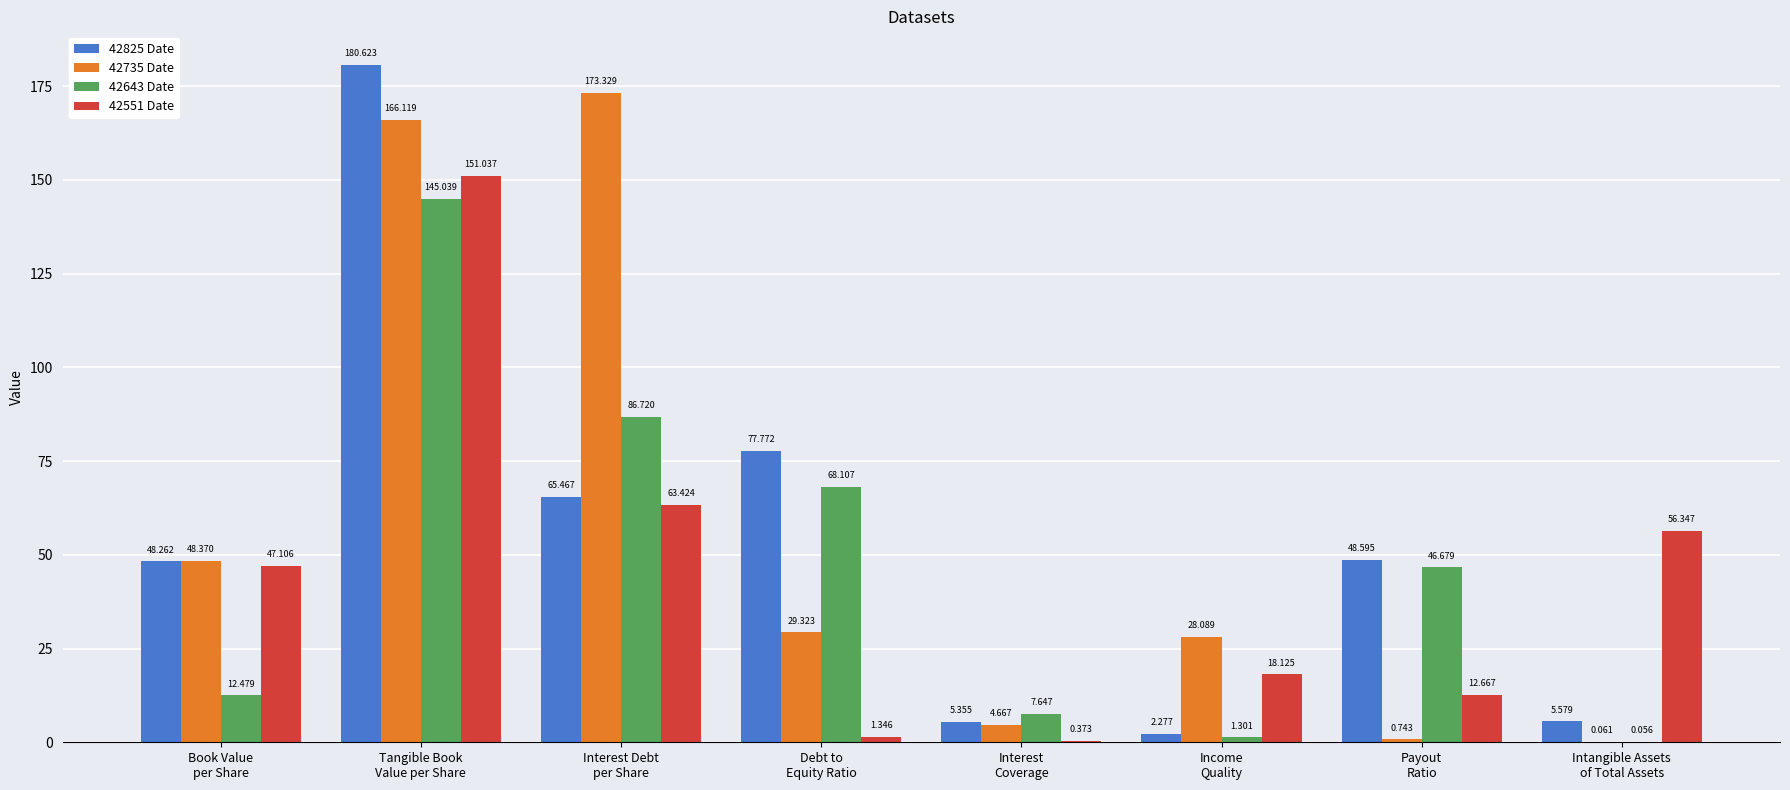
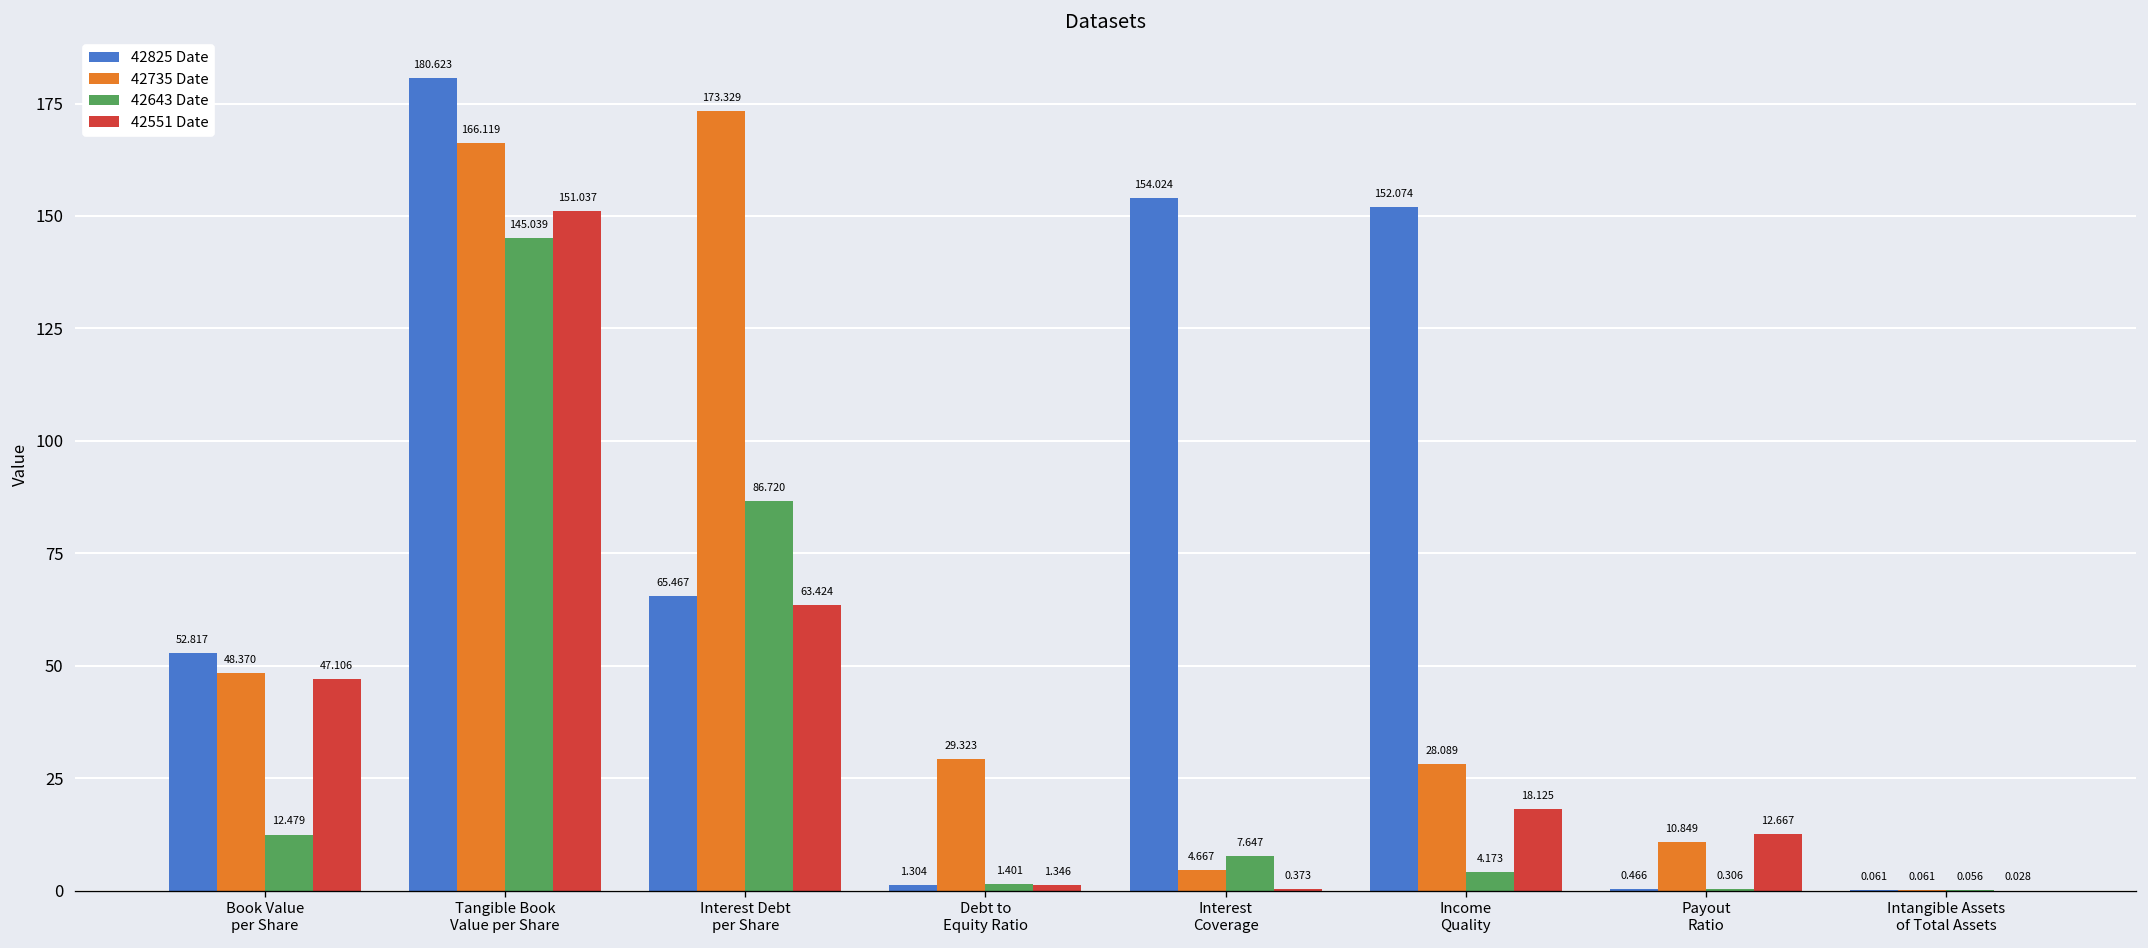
  {
    "42825 Date": {
-     "Book Value per Share": 48.262,
+     "Book Value per Share": 52.817,
      "Tangible Book Value per Share": 180.623,
      "Interest Debt per Share": 65.467,
-     "Debt to Equity Ratio": 77.772,
-     "Interest Coverage": 5.355,
-     "Income Quality": 2.277,
-     "Payout Ratio": 48.595,
-     "Intangible Assets of Total Assets": 5.579
+     "Debt to Equity Ratio": 1.304,
+     "Interest Coverage": 154.024,
+     "Income Quality": 152.074,
+     "Payout Ratio": 0.466,
+     "Intangible Assets of Total Assets": 0.061
    },
    "42735 Date": {
      "Book Value per Share": 48.370,
      "Tangible Book Value per Share": 166.119,
      "Interest Debt per Share": 173.329,
      "Debt to Equity Ratio": 29.323,
      "Interest Coverage": 4.667,
      "Income Quality": 28.089,
-     "Payout Ratio": 0.743,
+     "Payout Ratio": 10.849,
      "Intangible Assets of Total Assets": 0.061
    },
    "42643 Date": {
      "Book Value per Share": 12.479,
      "Tangible Book Value per Share": 145.039,
      "Interest Debt per Share": 86.720,
-     "Debt to Equity Ratio": 68.107,
+     "Debt to Equity Ratio": 1.401,
      "Interest Coverage": 7.647,
-     "Income Quality": 1.301,
-     "Payout Ratio": 46.679,
+     "Income Quality": 4.173,
+     "Payout Ratio": 0.306,
      "Intangible Assets of Total Assets": 0.056
    },
    "42551 Date": {
      "Book Value per Share": 47.106,
      "Tangible Book Value per Share": 151.037,
      "Interest Debt per Share": 63.424,
      "Debt to Equity Ratio": 1.346,
      "Interest Coverage": 0.373,
      "Income Quality": 18.125,
      "Payout Ratio": 12.667,
-     "Intangible Assets of Total Assets": 56.347
+     "Intangible Assets of Total Assets": 0.028
    }
  }
